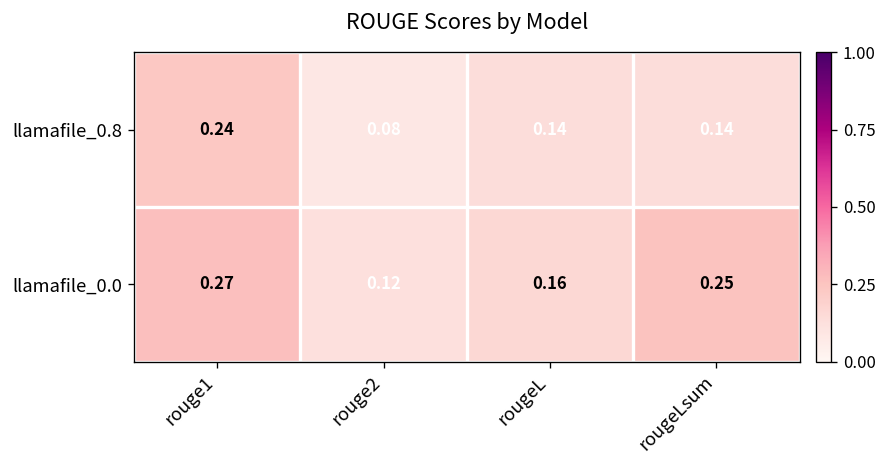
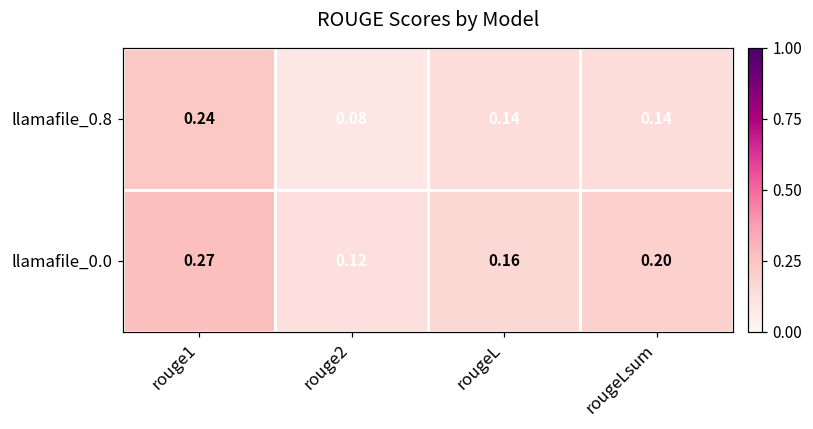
  {
    "llamafile_0.8": {
      "rouge1": 0.24
    },
    "llamafile_0.0": {
      "rouge1": 0.27,
      "rougeL": 0.16,
-     "rougeLsum": 0.25
+     "rougeLsum": 0.20
    }
  }
